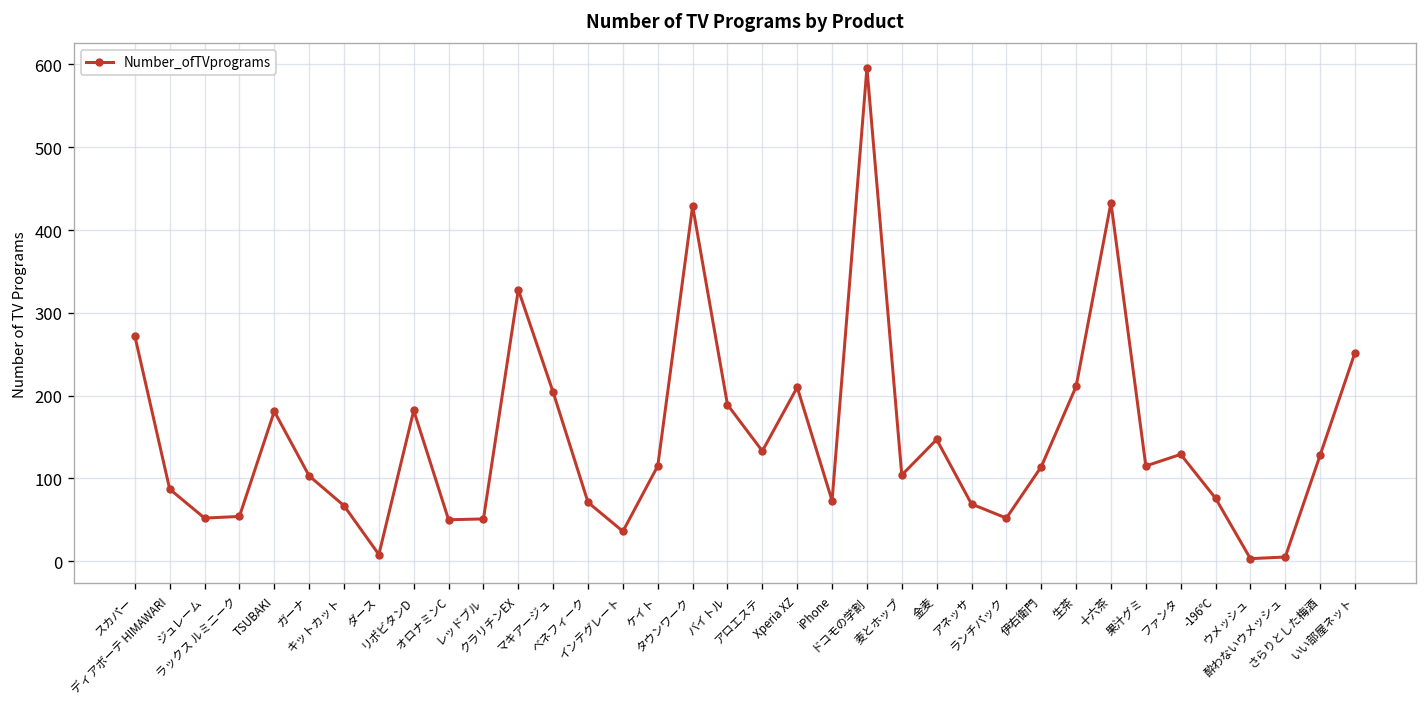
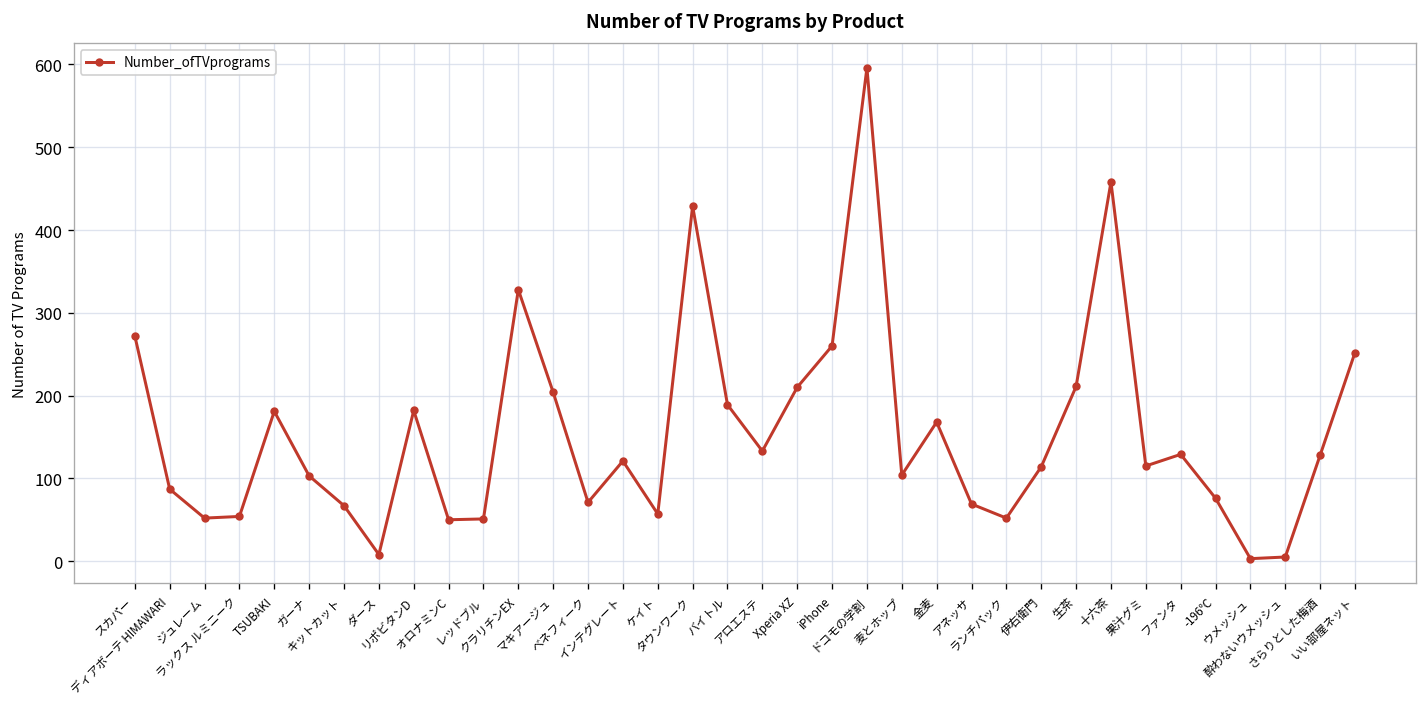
  {
    "スカパー": 270,
    "ディアボーテ HIMAWARI": 90,
    "ジュレーム": 50,
    "ラックス ルミニーク": 50,
    "TSUBAKI": 180,
    "ガーナ": 100,
    "キットカット": 70,
    "ダース": 10,
    "リポビタンD": 180,
    "オロナミンC": 50,
    "レッドブル": 50,
    "クラリチンEX": 330,
    "マキアージュ": 200,
    "ベネフィーク": 70,
-   "インテグレート": 40,
-   "ケイト": 120,
+   "インテグレート": 120,
+   "ケイト": 60,
    "タウンワーク": 430,
    "バイトル": 190,
    "アロエステ": 130,
    "Xperia XZ": 210,
-   "iPhone": 70,
+   "iPhone": 260,
    "ドコモの学割": 600,
    "麦とホップ": 100,
-   "金麦": 150,
+   "金麦": 170,
    "アネッサ": 70,
    "ランチパック": 50,
    "伊右衛門": 110,
    "生茶": 210,
-   "十六茶": 430,
+   "十六茶": 460,
    "果汁グミ": 120,
    "ファンタ": 130,
    "-196℃": 80,
    "ウメッシュ": 0,
    "酔わないウメッシュ": 10,
    "さらりとした梅酒": 130,
    "いい部屋ネット": 250
  }
